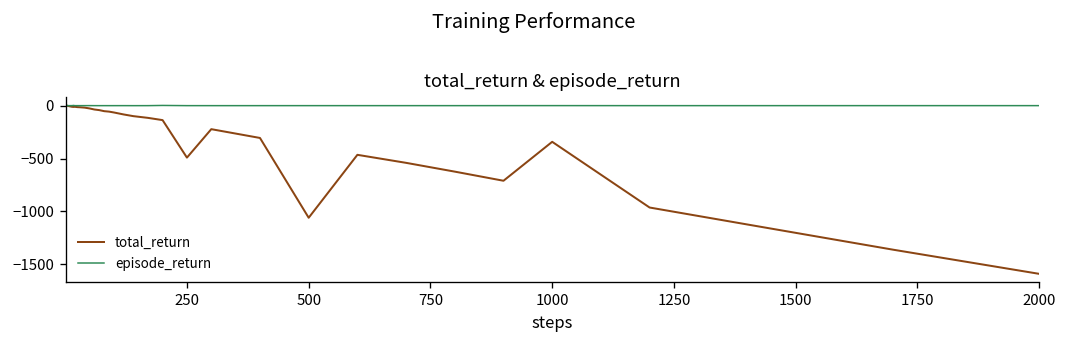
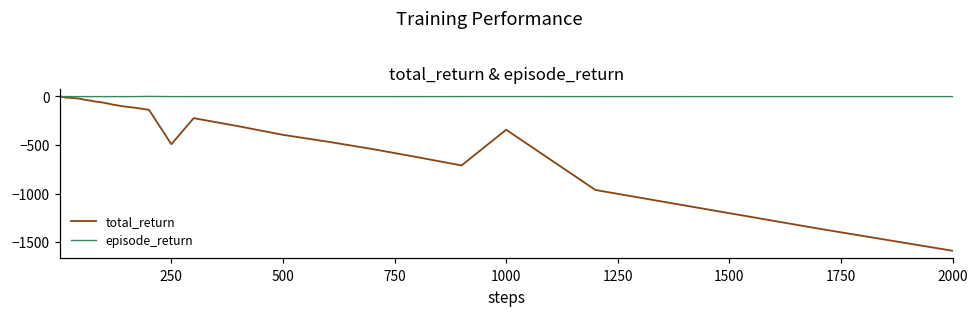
  {
    "total_return": {
      "250": -500,
-     "500": -1100,
+     "500": -400,
      "1000": -300,
      "2000": -1600
    },
    "episode_return": {
      "250": 0,
      "500": 0,
      "1000": 0,
      "2000": 0
    }
  }
